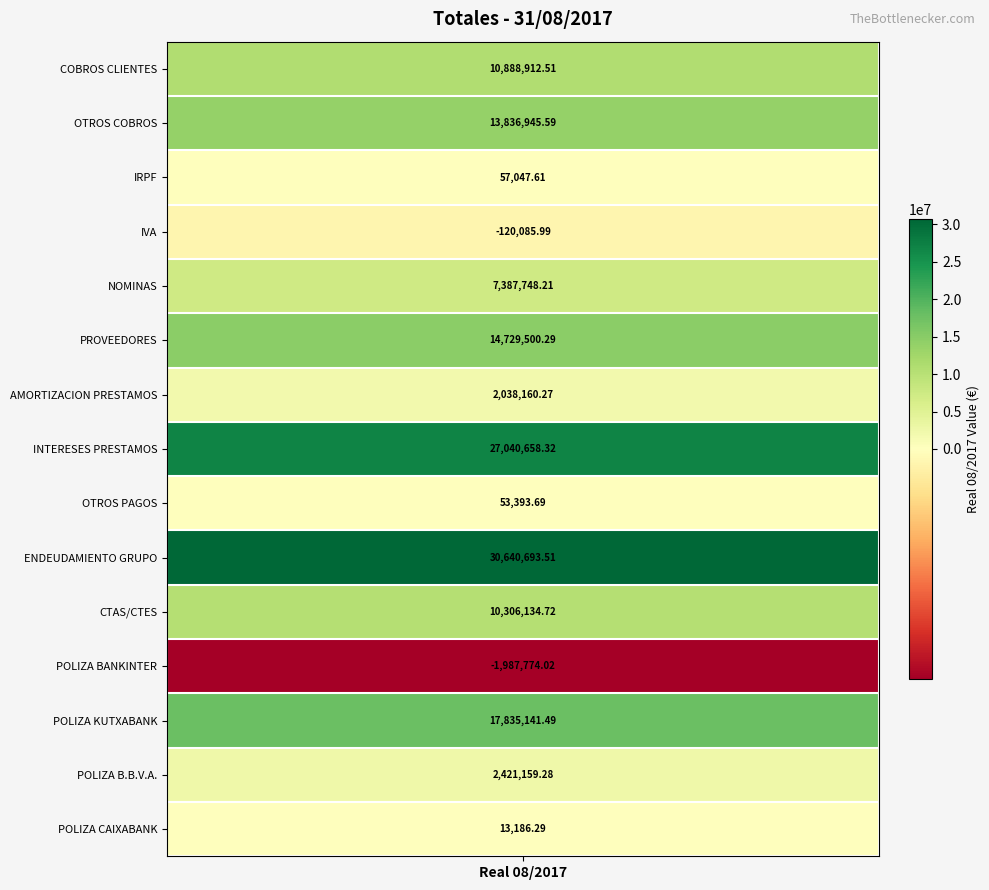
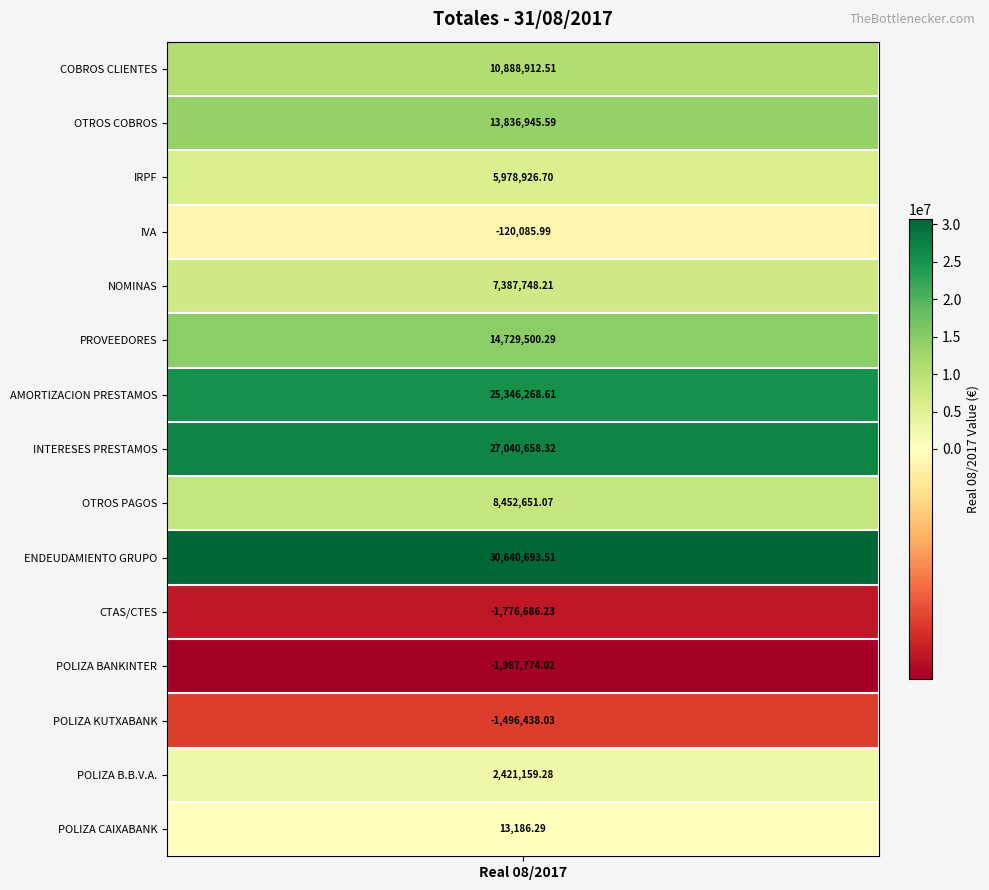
  {
    "COBROS CLIENTES": {
      "Real 08/2017": "10,888,912.51"
    },
    "OTROS COBROS": {
      "Real 08/2017": "13,836,945.59"
    },
    "IRPF": {
-     "Real 08/2017": "57,047.61"
+     "Real 08/2017": "5,978,926.70"
    },
    "IVA": {
      "Real 08/2017": "-120,085.99"
    },
    "NOMINAS": {
      "Real 08/2017": "7,387,748.21"
    },
    "PROVEEDORES": {
      "Real 08/2017": "14,729,500.29"
    },
    "AMORTIZACION PRESTAMOS": {
-     "Real 08/2017": "2,038,160.27"
+     "Real 08/2017": "25,346,268.61"
    },
    "INTERESES PRESTAMOS": {
      "Real 08/2017": "27,040,658.32"
    },
    "OTROS PAGOS": {
-     "Real 08/2017": "53,393.69"
+     "Real 08/2017": "8,452,651.07"
    },
    "ENDEUDAMIENTO GRUPO": {
      "Real 08/2017": "30,640,693.51"
    },
    "CTAS/CTES": {
-     "Real 08/2017": "10,306,134.72"
+     "Real 08/2017": "-1,776,686.23"
    },
    "POLIZA BANKINTER": {
      "Real 08/2017": "-1,987,774.02"
    },
    "POLIZA KUTXABANK": {
-     "Real 08/2017": "17,835,141.49"
+     "Real 08/2017": "-1,496,438.03"
    },
    "POLIZA B.B.V.A.": {
      "Real 08/2017": "2,421,159.28"
    },
    "POLIZA CAIXABANK": {
      "Real 08/2017": "13,186.29"
    }
  }
